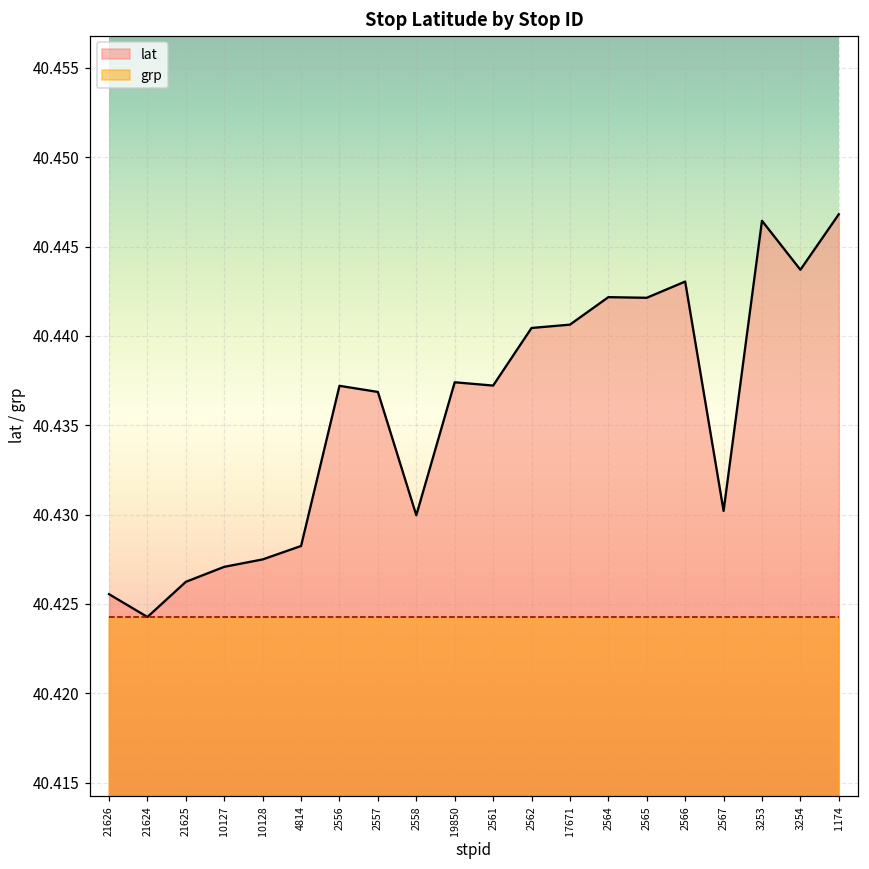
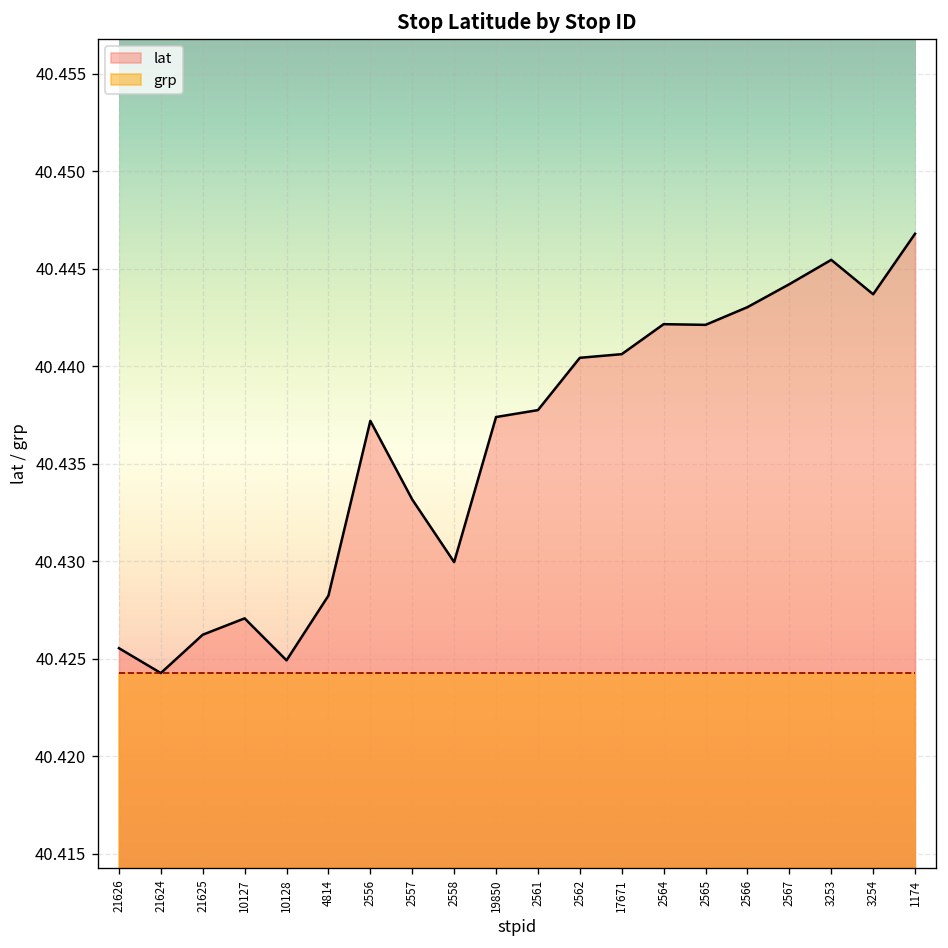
  {
    "lat": {
      "21626": 40.4255,
      "21625": 40.4262,
      "10127": 40.4271,
-     "10128": 40.4275,
+     "10128": 40.4249,
      "4814": 40.4282,
      "2556": 40.4372,
-     "2557": 40.4369,
+     "2557": 40.4332,
      "2558": 40.4300,
      "19850": 40.4374,
-     "2561": 40.4372,
+     "2561": 40.4378,
      "2562": 40.4404,
      "17671": 40.4406,
      "2564": 40.4422,
      "2565": 40.4421,
      "2566": 40.4430,
-     "2567": 40.4302,
-     "3253": 40.4464,
+     "2567": 40.4442,
+     "3253": 40.4455,
      "3254": 40.4437,
      "1174": 40.4468
    },
    "grp": {
      "21626": 40.4243,
      "21625": 40.4243,
      "10127": 40.4243,
      "10128": 40.4243,
      "4814": 40.4243,
      "2556": 40.4243,
      "2557": 40.4243,
      "2558": 40.4243,
      "19850": 40.4243,
      "2561": 40.4243,
      "2562": 40.4243,
      "17671": 40.4243,
      "2564": 40.4243,
      "2565": 40.4243,
      "2566": 40.4243,
      "2567": 40.4243,
      "3253": 40.4243,
      "3254": 40.4243,
      "1174": 40.4243
    }
  }
